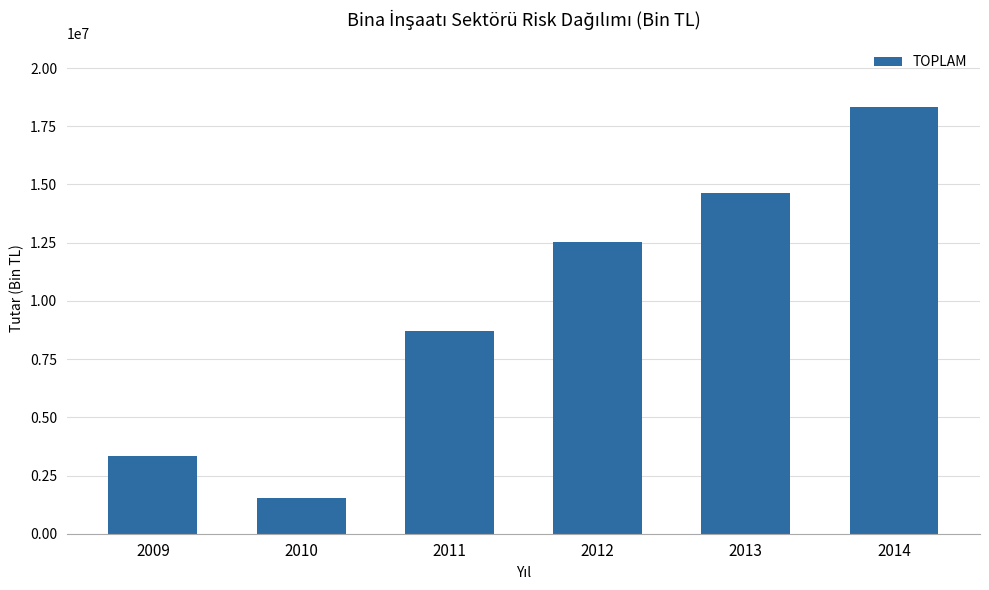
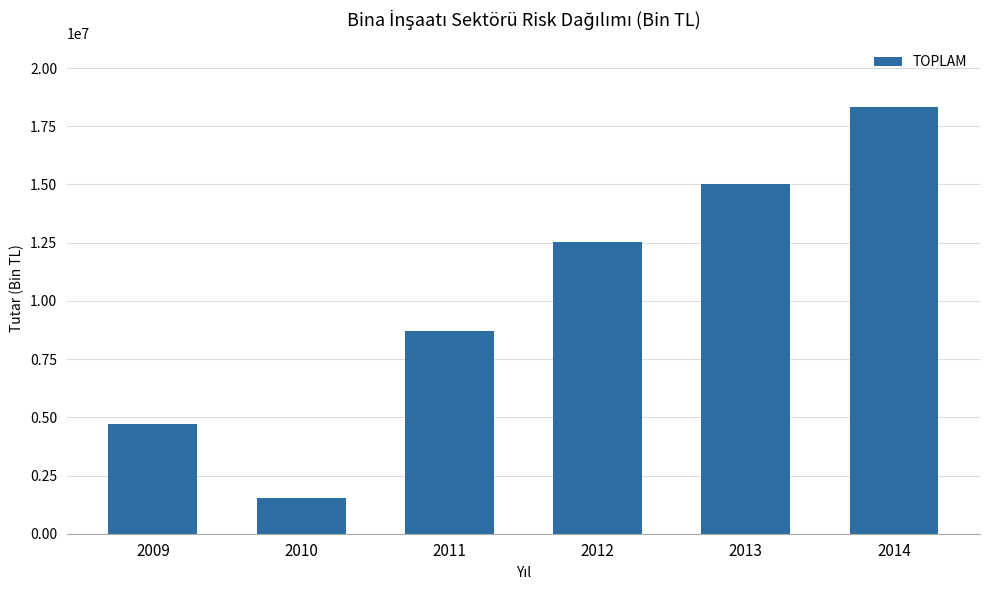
  {
-   "2009": 3300000,
+   "2009": 4700000,
    "2010": 1500000,
    "2011": 8700000,
    "2012": 12500000,
-   "2013": 14600000,
+   "2013": 15000000,
    "2014": 18300000
  }
